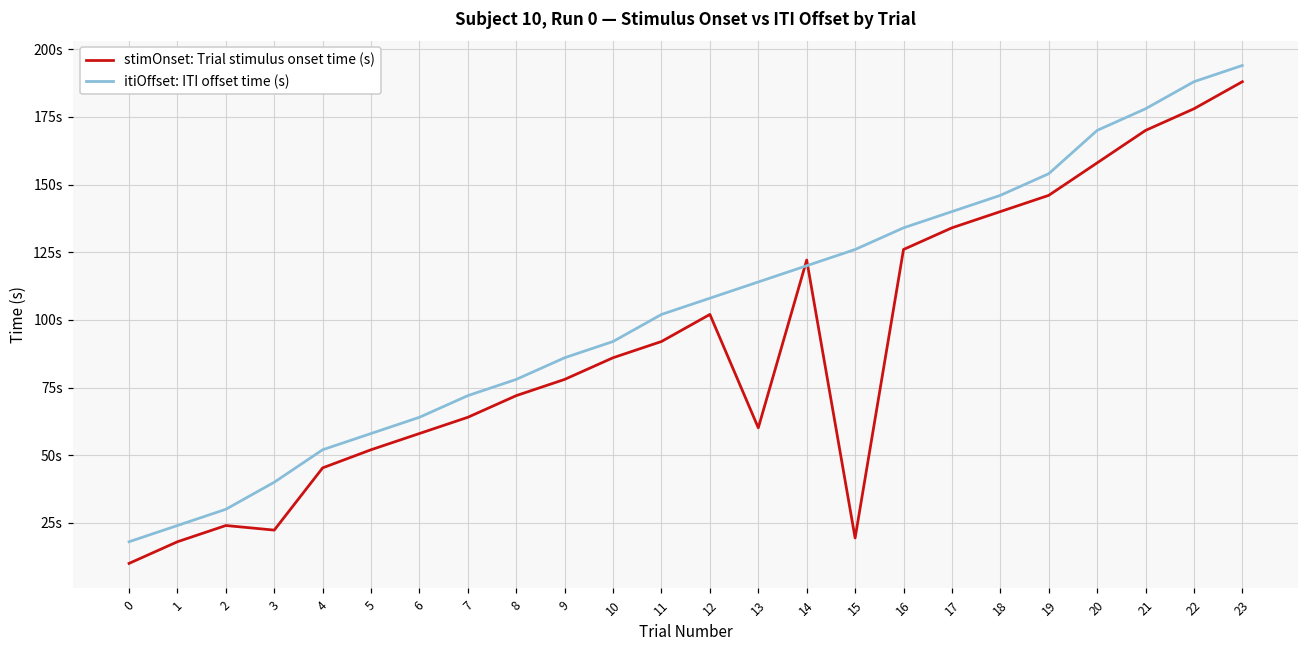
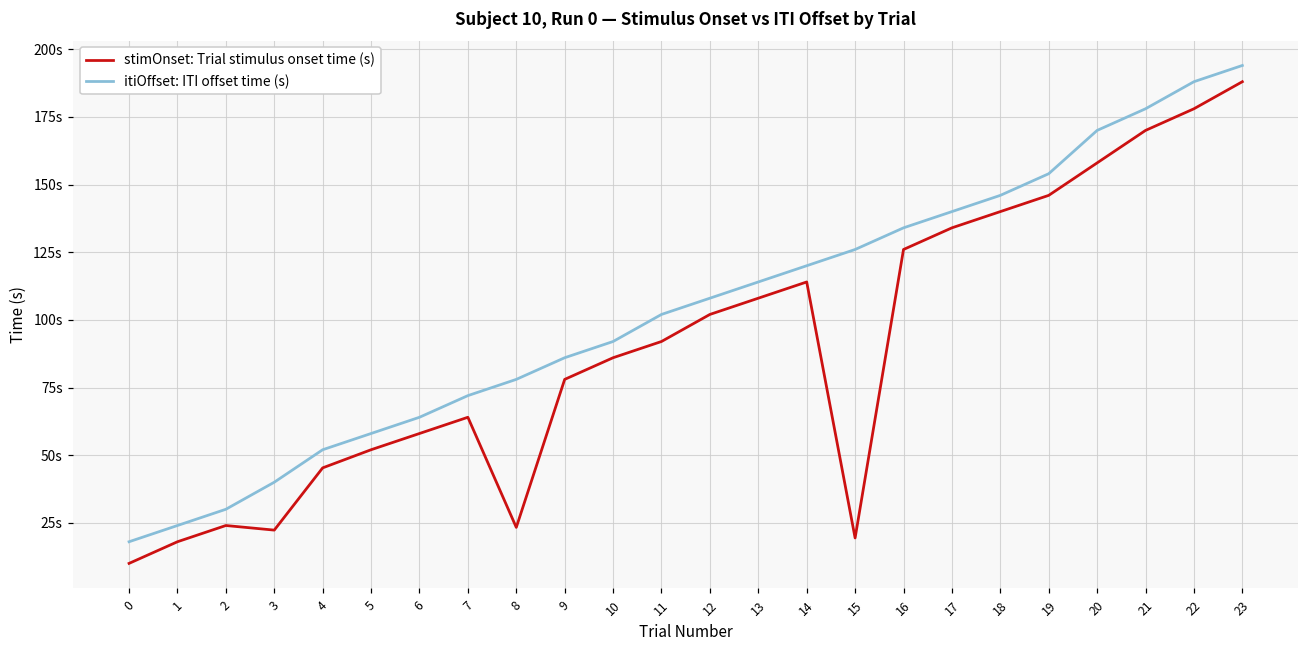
  {
    "stimOnset: Trial stimulus onset time (s)": {
      "0": "10s",
      "1": "18s",
      "2": "24s",
      "3": "22s",
      "4": "45s",
      "5": "52s",
      "6": "58s",
      "7": "64s",
-     "8": "72s",
+     "8": "23s",
      "9": "78s",
      "10": "86s",
      "11": "92s",
      "12": "102s",
-     "13": "60s",
-     "14": "122s",
+     "13": "108s",
+     "14": "114s",
      "15": "19s",
      "16": "126s",
      "17": "134s",
      "18": "140s",
      "19": "146s",
      "20": "158s",
      "21": "170s",
      "22": "178s",
      "23": "188s"
    },
    "itiOffset: ITI offset time (s)": {
      "0": "18s",
      "1": "24s",
      "2": "30s",
      "3": "40s",
      "4": "52s",
      "5": "58s",
      "6": "64s",
      "7": "72s",
      "8": "78s",
      "9": "86s",
      "10": "92s",
      "11": "102s",
      "12": "108s",
      "13": "114s",
      "14": "120s",
      "15": "126s",
      "16": "134s",
      "17": "140s",
      "18": "146s",
      "19": "154s",
      "20": "170s",
      "21": "178s",
      "22": "188s",
      "23": "194s"
    }
  }
